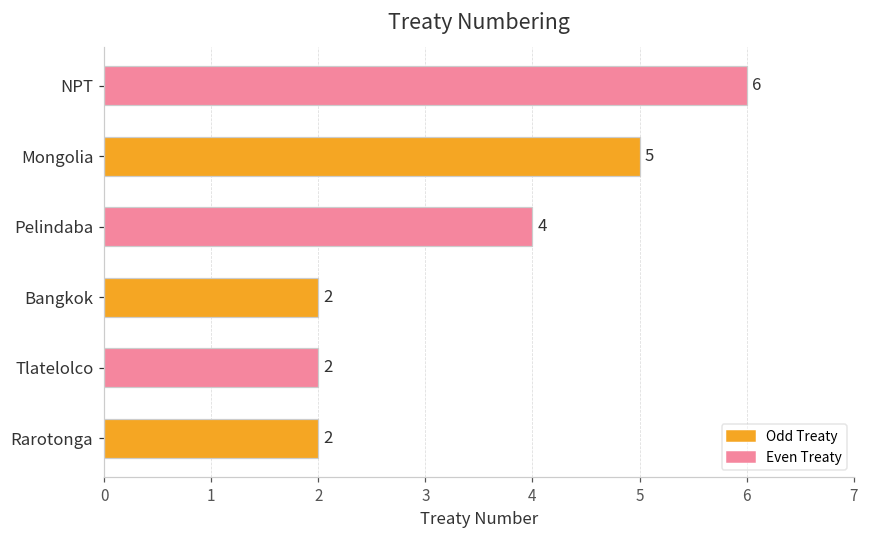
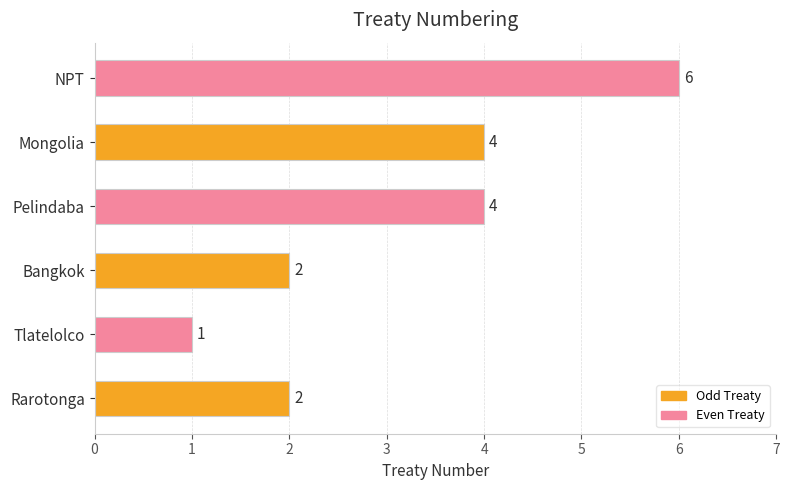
  {
    "NPT": 6,
-   "Mongolia": 5,
+   "Mongolia": 4,
    "Pelindaba": 4,
    "Bangkok": 2,
-   "Tlatelolco": 2,
+   "Tlatelolco": 1,
    "Rarotonga": 2
  }
